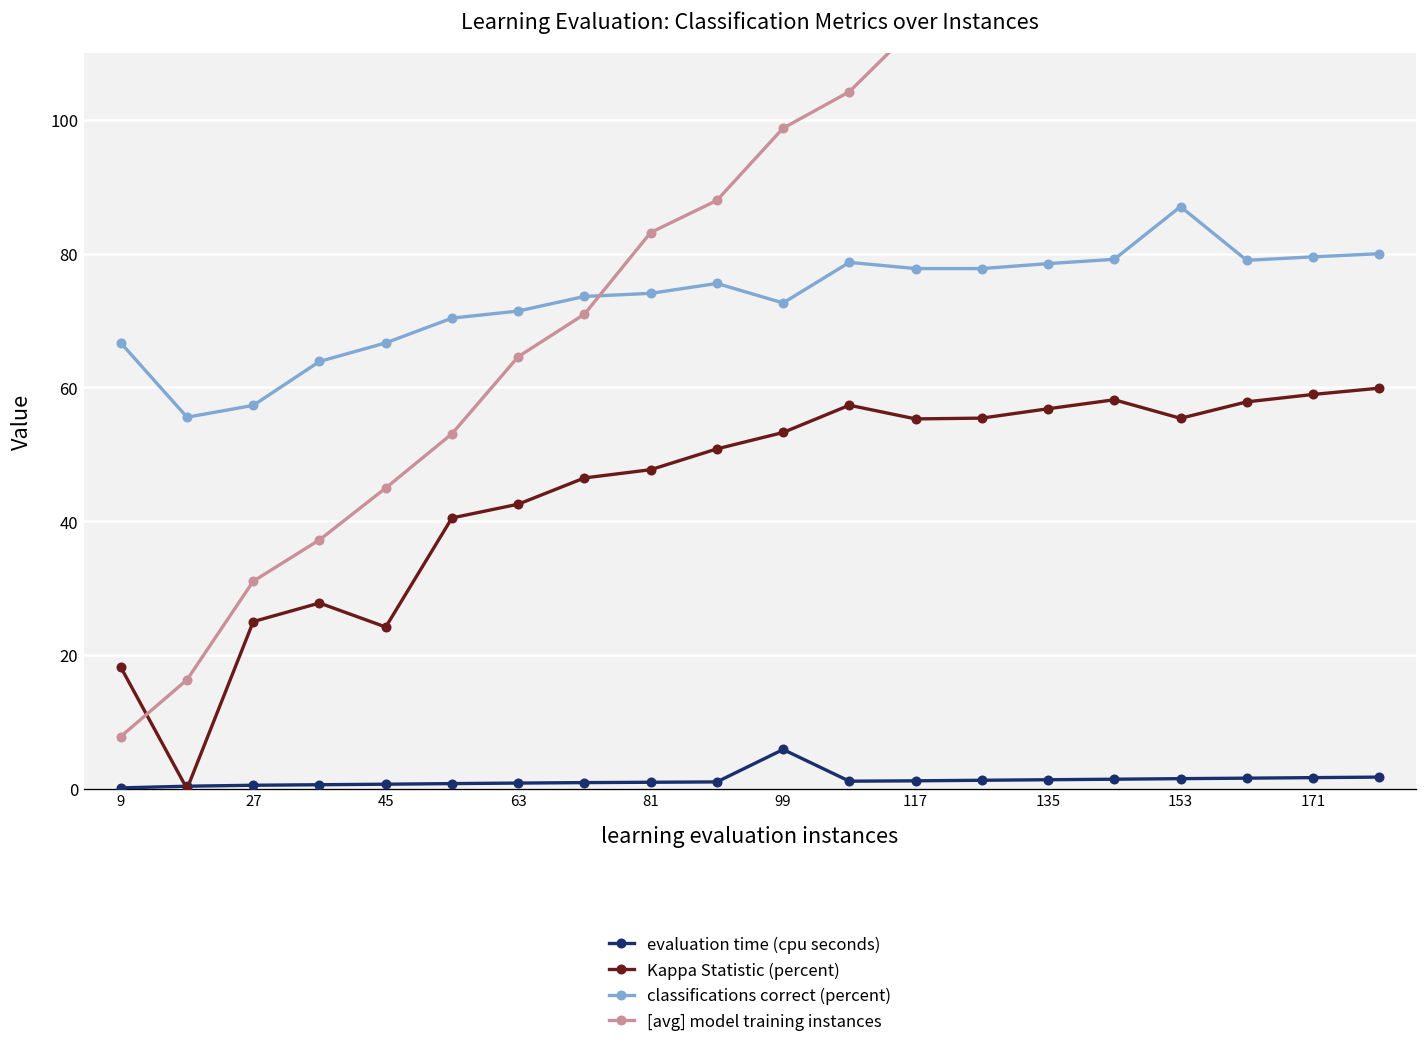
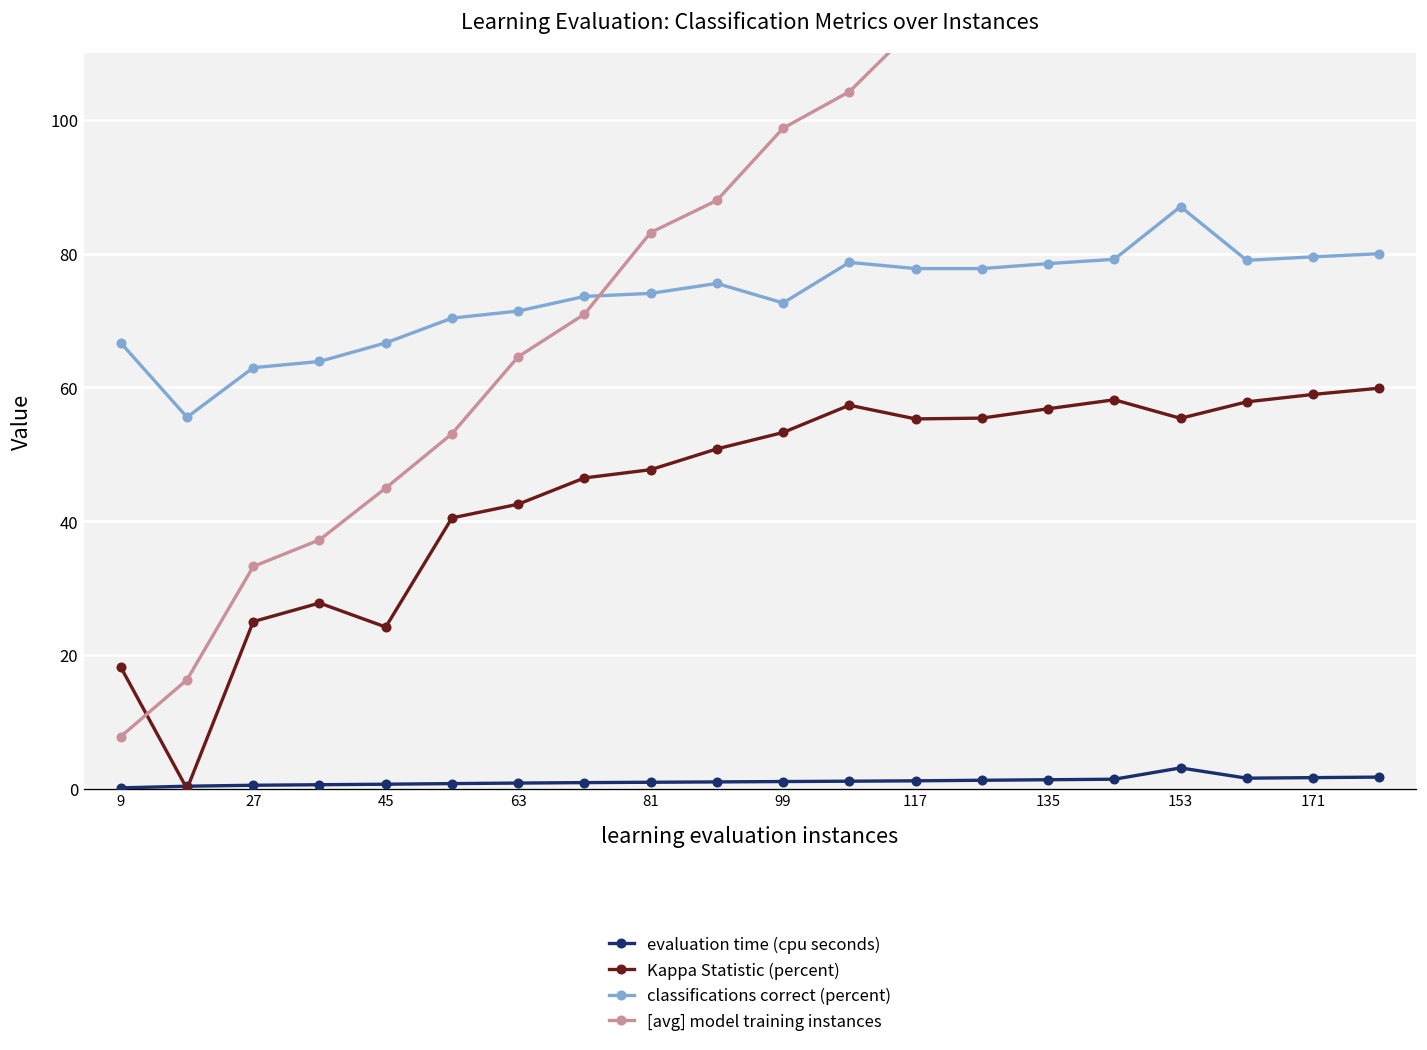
  {
    "evaluation time (cpu seconds)": {
      "9": 0,
      "27": 1,
      "45": 1,
      "63": 1,
      "81": 1,
-     "99": 6,
+     "99": 1,
      "117": 1,
      "135": 1,
-     "153": 2,
+     "153": 3,
      "171": 2
    },
    "Kappa Statistic (percent)": {
      "9": 18,
      "27": 25,
      "45": 24,
      "63": 43,
      "81": 48,
      "99": 53,
      "117": 55,
      "135": 57,
      "153": 55,
      "171": 59
    },
    "classifications correct (percent)": {
      "9": 67,
-     "27": 57,
+     "27": 63,
      "45": 67,
      "63": 71,
      "81": 74,
      "99": 73,
      "117": 78,
      "135": 79,
      "153": 87,
      "171": 80
    },
    "[avg] model training instances": {
      "9": 8,
-     "27": 31,
+     "27": 33,
      "45": 45,
      "63": 65,
      "81": 83,
      "99": 99
    }
  }
